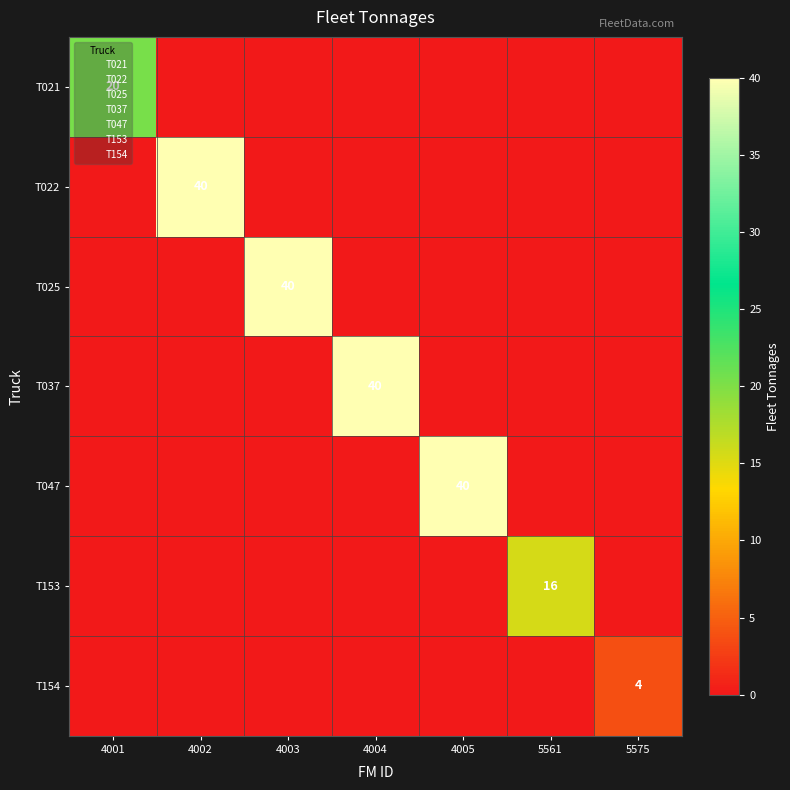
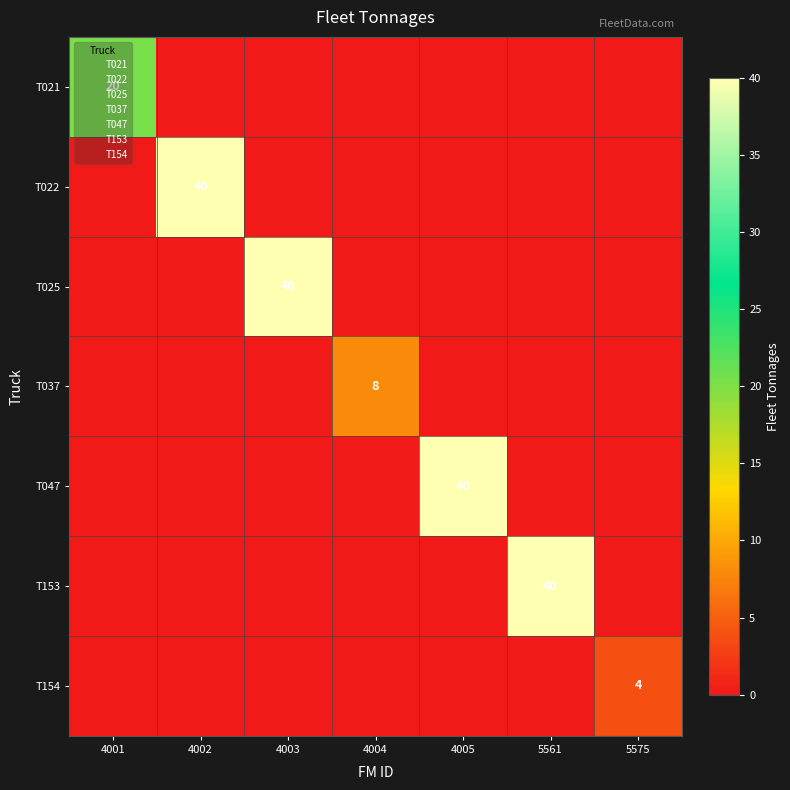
  {
    "T022": {
      "4002": 40
    },
    "T025": {
      "4003": 40
    },
    "T037": {
-     "4004": 40
+     "4004": 8
    },
    "T047": {
      "4005": 40
    },
    "T153": {
-     "5561": 16
+     "5561": 40
    },
    "T154": {
      "5575": 4
    }
  }
